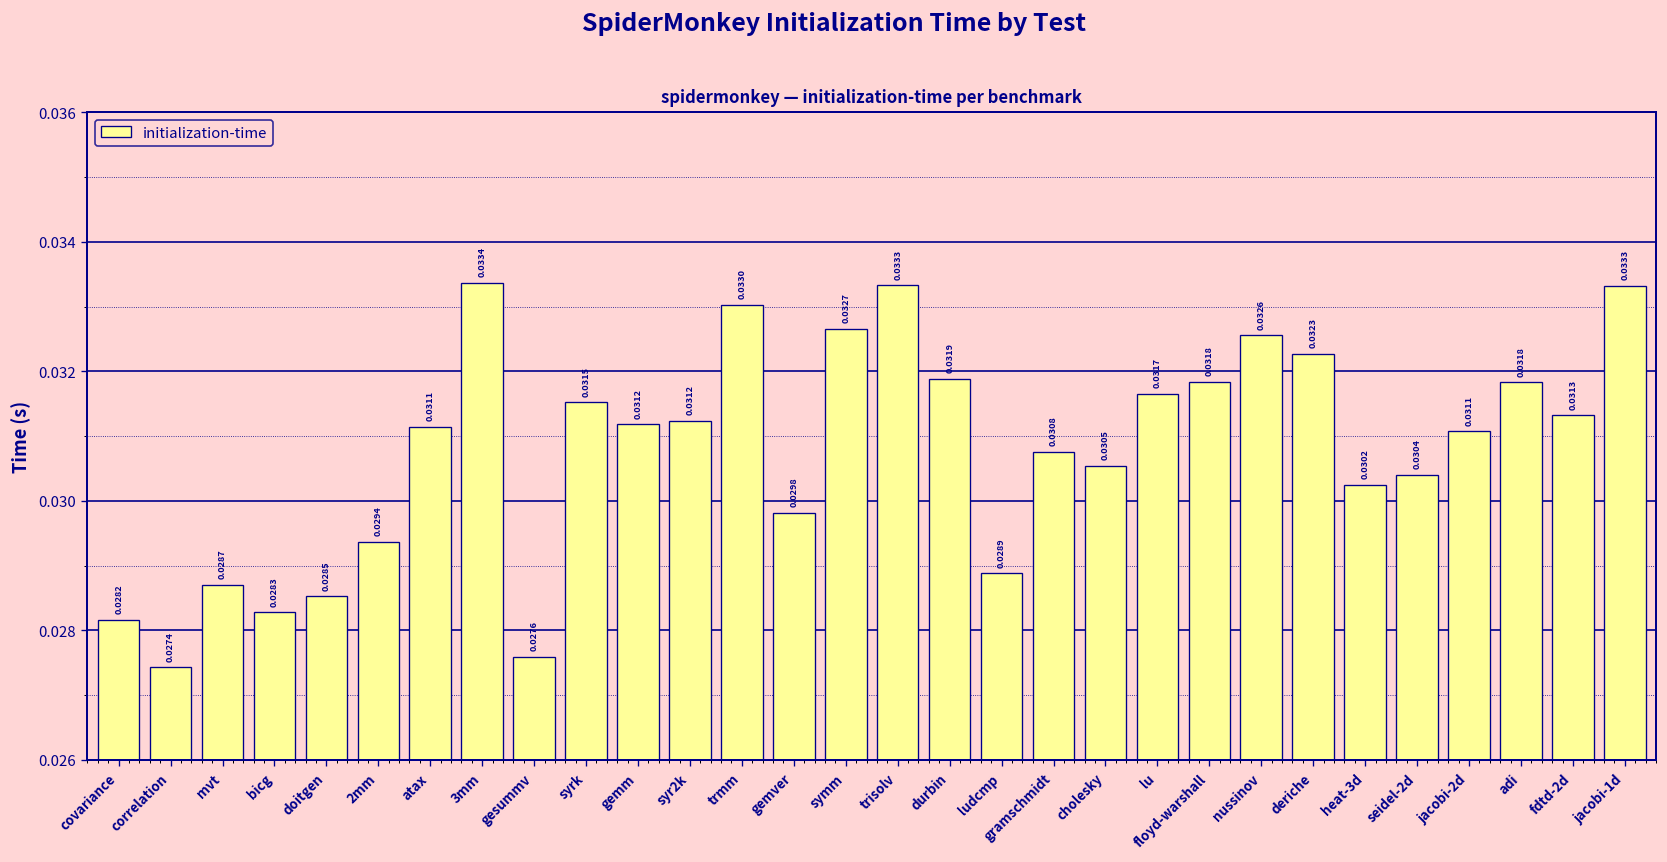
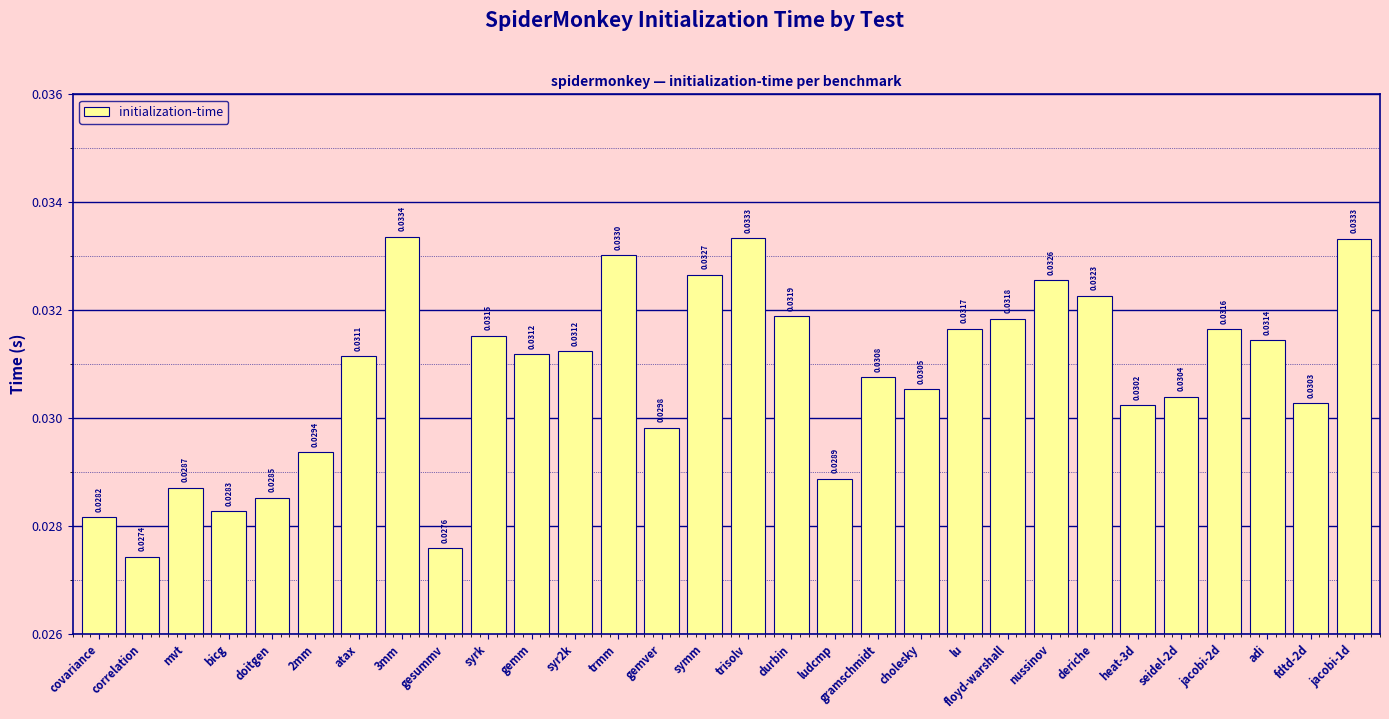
  {
    "covariance": 0.0282,
    "correlation": 0.0274,
    "mvt": 0.0287,
    "bicg": 0.0283,
    "doitgen": 0.0285,
    "2mm": 0.0294,
    "atax": 0.0311,
    "3mm": 0.0334,
    "gesummv": 0.0276,
    "syrk": 0.0315,
    "gemm": 0.0312,
    "syr2k": 0.0312,
    "trmm": 0.0330,
    "gemver": 0.0298,
    "symm": 0.0327,
    "trisolv": 0.0333,
    "durbin": 0.0319,
    "ludcmp": 0.0289,
    "gramschmidt": 0.0308,
    "cholesky": 0.0305,
    "lu": 0.0317,
    "floyd-warshall": 0.0318,
    "nussinov": 0.0326,
    "deriche": 0.0323,
    "heat-3d": 0.0302,
    "seidel-2d": 0.0304,
-   "jacobi-2d": 0.0311,
-   "adi": 0.0318,
-   "fdtd-2d": 0.0313,
+   "jacobi-2d": 0.0316,
+   "adi": 0.0314,
+   "fdtd-2d": 0.0303,
    "jacobi-1d": 0.0333
  }
